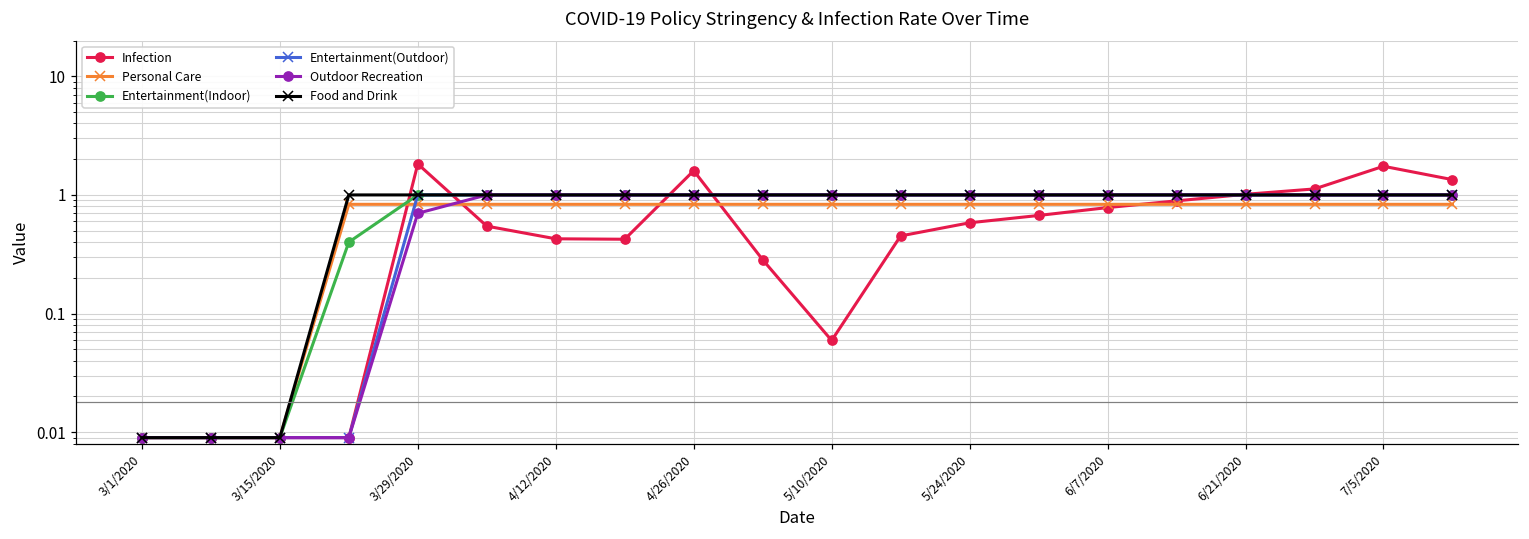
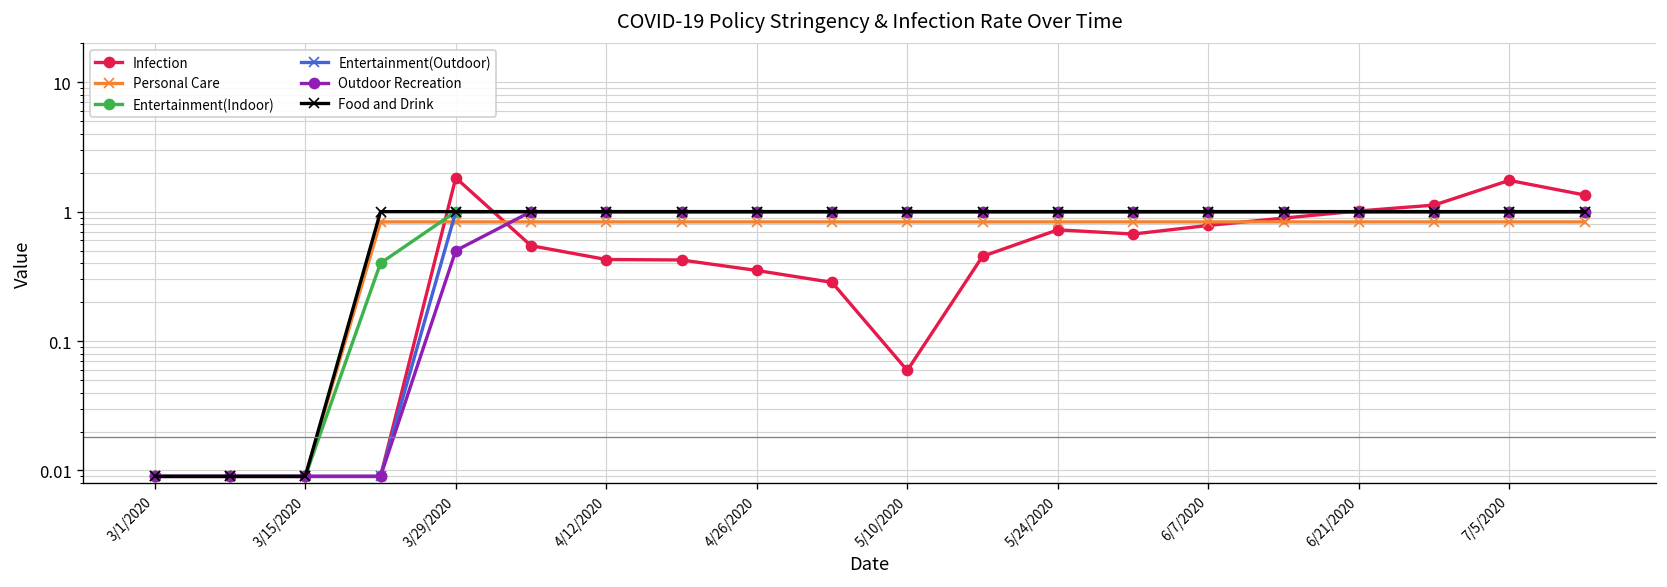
  {
    "Infection": {
      "3/29/2020": 1.8,
      "4/12/2020": 0.43,
-     "4/26/2020": 1.6,
+     "4/26/2020": 0.35,
      "5/10/2020": 0.06,
-     "5/24/2020": 0.6,
+     "5/24/2020": 0.7,
      "6/7/2020": 0.8,
      "7/5/2020": 1.7
    },
    "Personal Care": {
      "3/29/2020": 0.8,
      "4/12/2020": 0.8,
      "4/26/2020": 0.8,
      "5/10/2020": 0.8,
      "5/24/2020": 0.8,
      "6/7/2020": 0.8,
      "6/21/2020": 0.8,
      "7/5/2020": 0.8
    },
    "Outdoor Recreation": {
-     "3/29/2020": 0.7
+     "3/29/2020": 0.5
    }
  }
